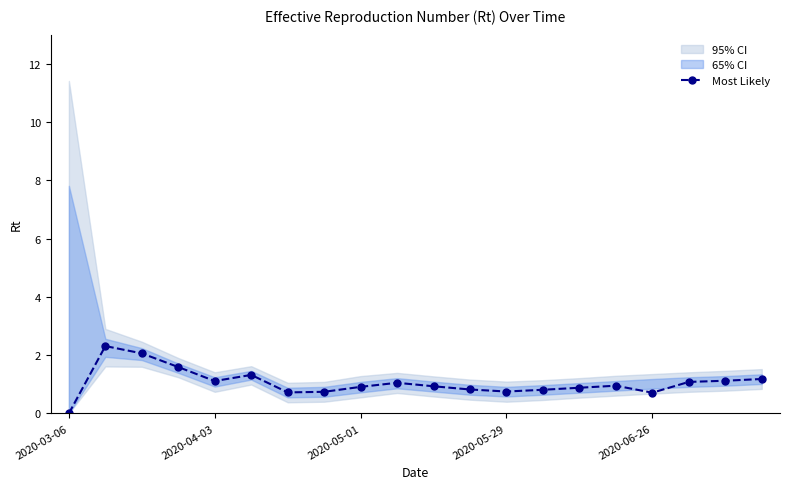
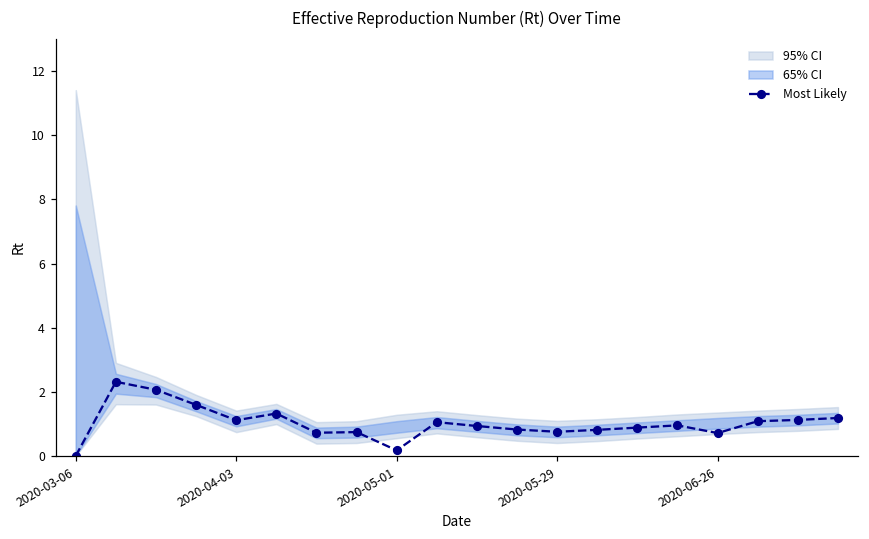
  {
    "Most Likely": {
      "2020-03-06": 0.0,
      "2020-04-03": 1.1,
-     "2020-05-01": 0.9,
+     "2020-05-01": 0.2,
      "2020-05-29": 0.8,
      "2020-06-26": 0.7
    }
  }
